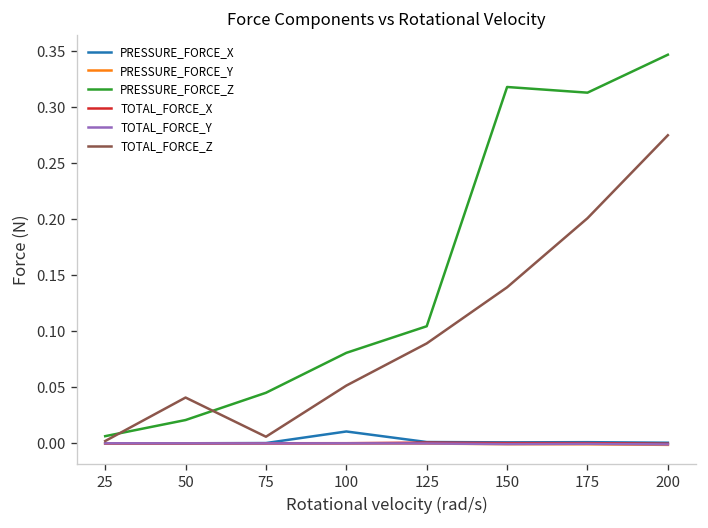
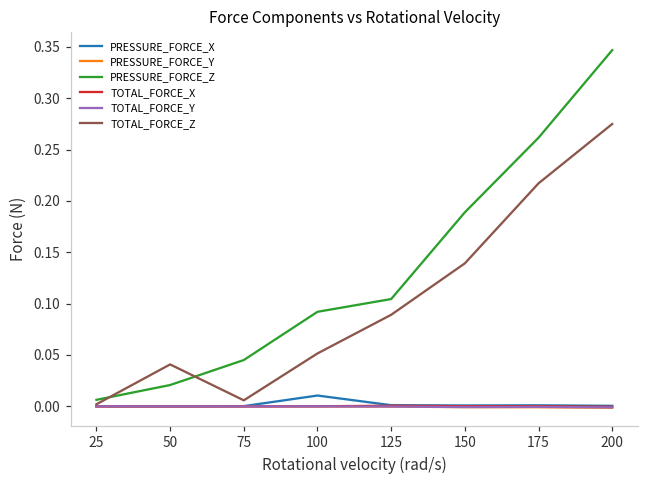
  {
    "PRESSURE_FORCE_X": {
      "100": 0.01
    },
    "PRESSURE_FORCE_Z": {
      "25": 0.01,
      "50": 0.02,
      "75": 0.05,
-     "100": 0.08,
+     "100": 0.09,
      "125": 0.10,
-     "150": 0.32,
-     "175": 0.31,
+     "150": 0.19,
+     "175": 0.26,
      "200": 0.35
    },
    "TOTAL_FORCE_Z": {
      "50": 0.04,
      "75": 0.01,
      "100": 0.05,
      "125": 0.09,
      "150": 0.14,
-     "175": 0.20,
+     "175": 0.22,
      "200": 0.27
    }
  }
